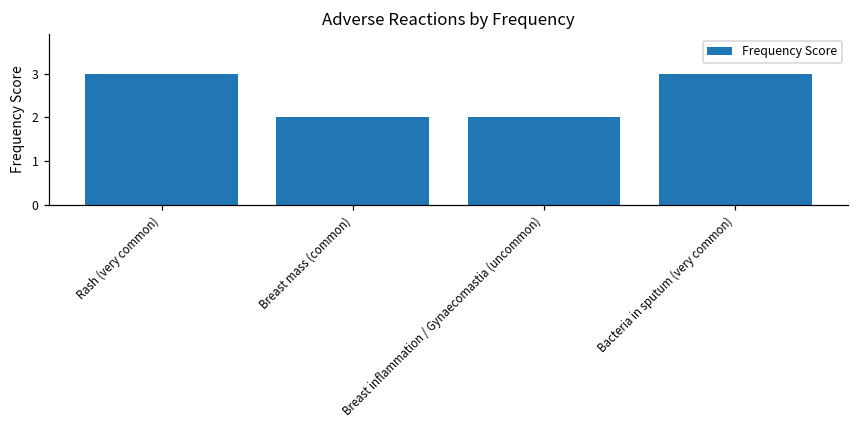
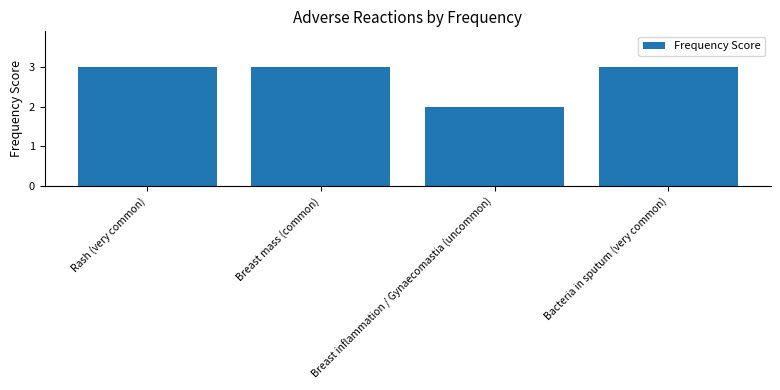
  {
    "Rash (very common)": 3,
-   "Breast mass (common)": 2,
+   "Breast mass (common)": 3,
    "Breast inflammation / Gynaecomastia (uncommon)": 2,
    "Bacteria in sputum (very common)": 3
  }
